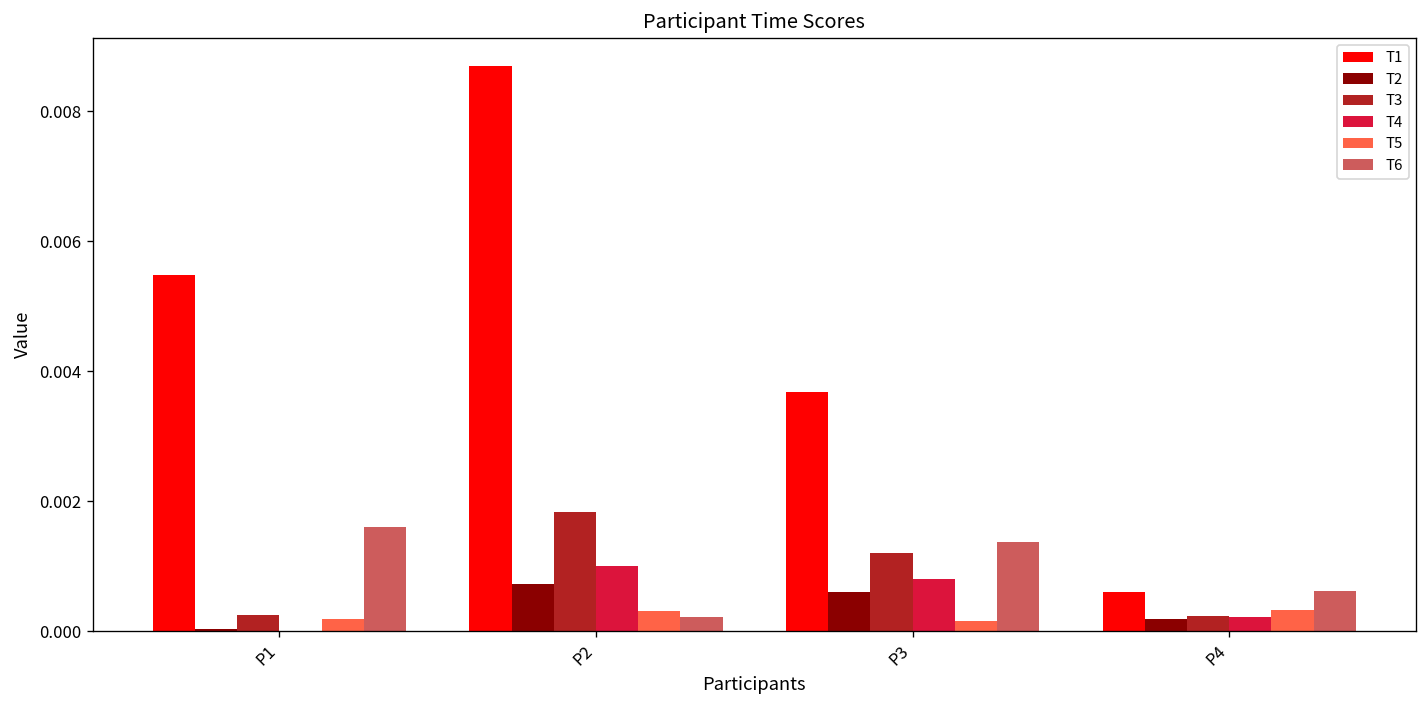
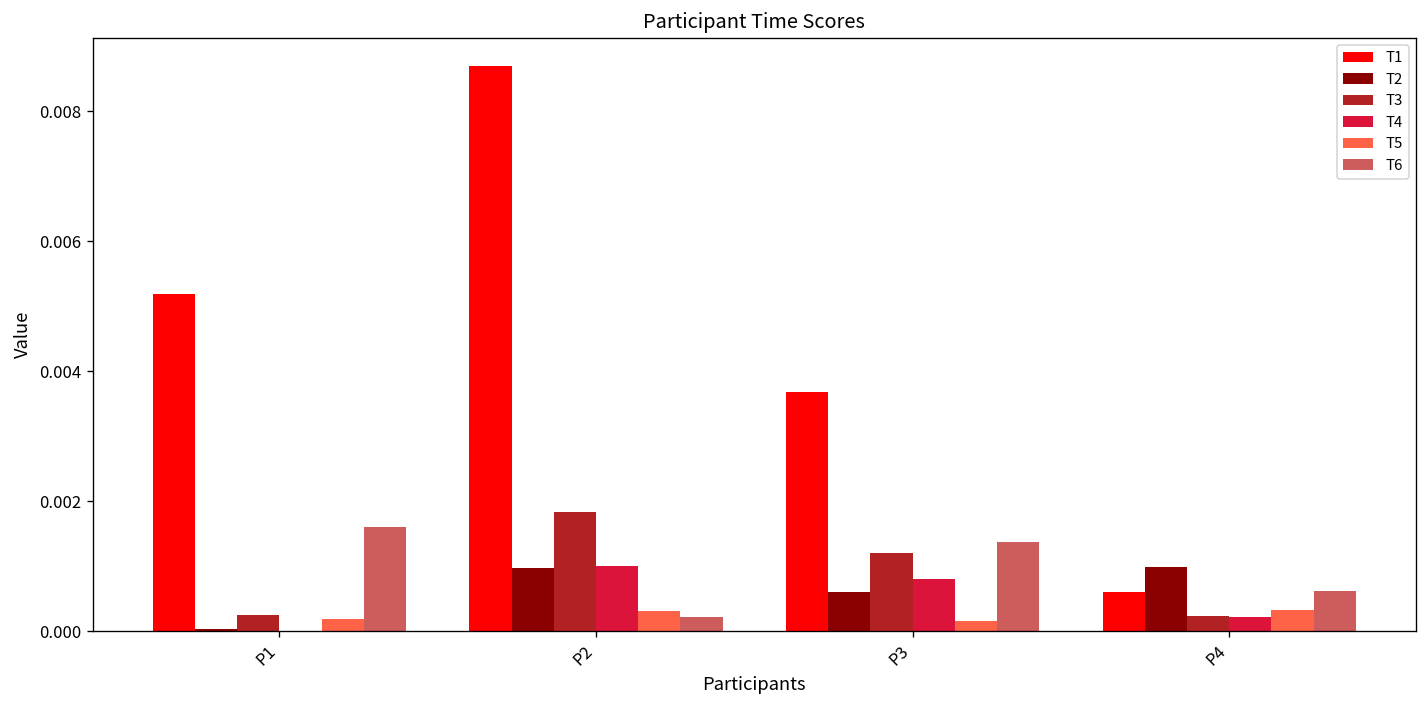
  {
    "T1": {
-     "P1": 0.0055,
+     "P1": 0.0052,
      "P2": 0.0087,
      "P3": 0.0037,
      "P4": 0.0006
    },
    "T2": {
-     "P2": 0.0007,
+     "P2": 0.0010,
      "P3": 0.0006,
-     "P4": 0.0002
+     "P4": 0.0010
    }
  }
